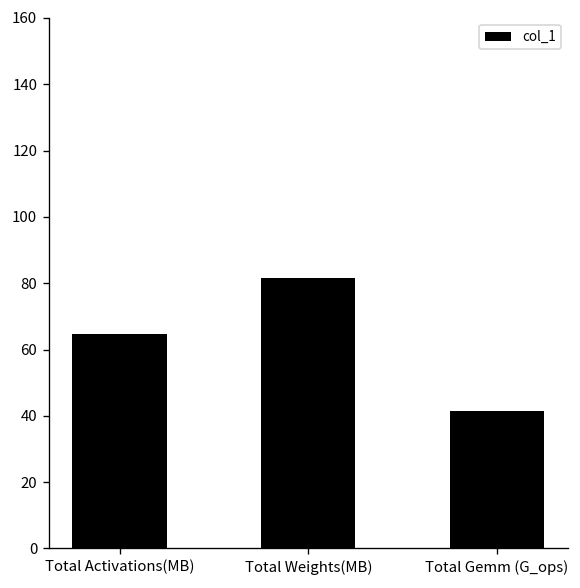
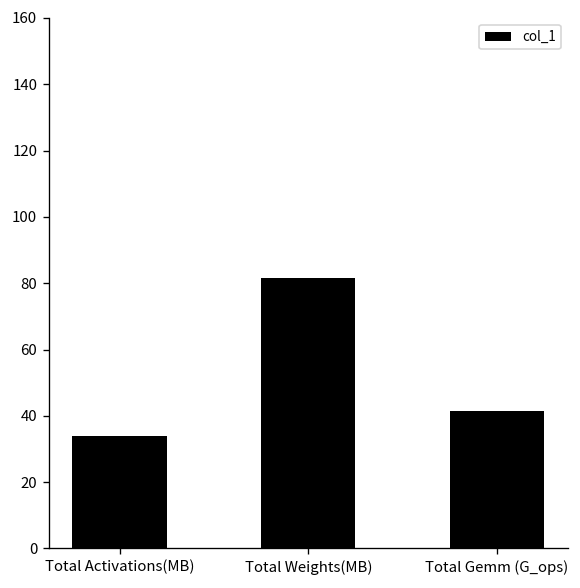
  {
-   "Total Activations(MB)": 65,
+   "Total Activations(MB)": 34,
    "Total Weights(MB)": 81,
    "Total Gemm (G_ops)": 41
  }
